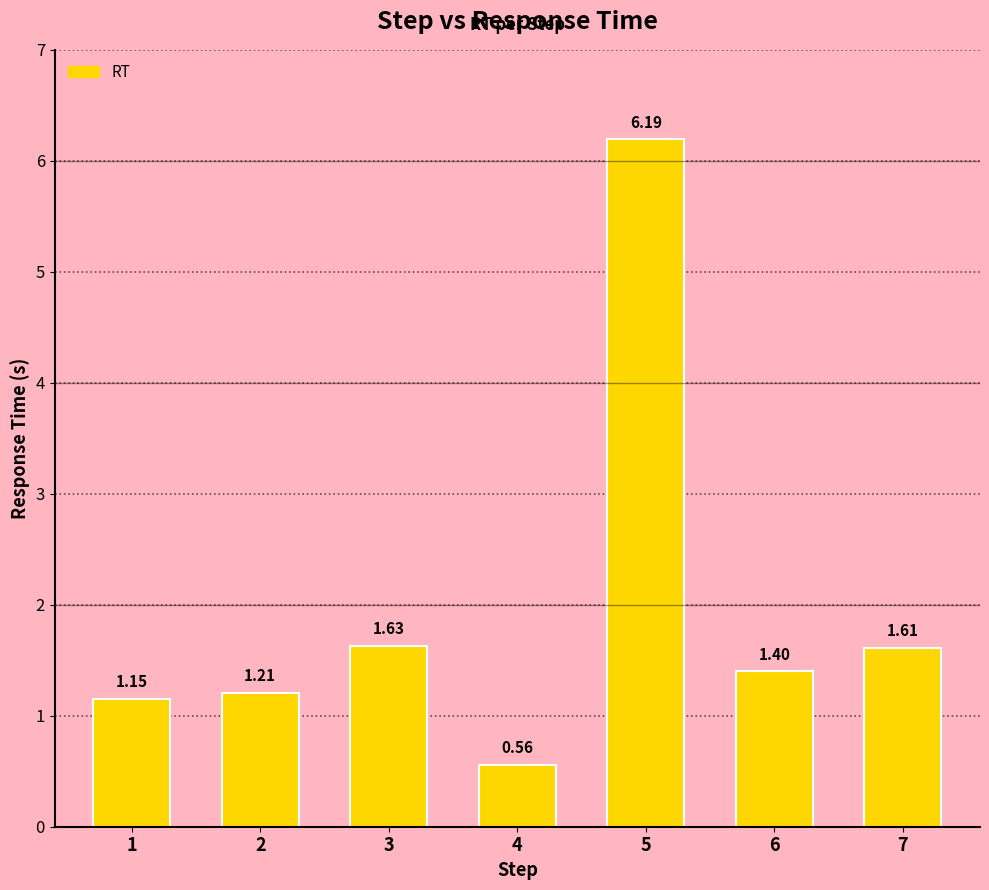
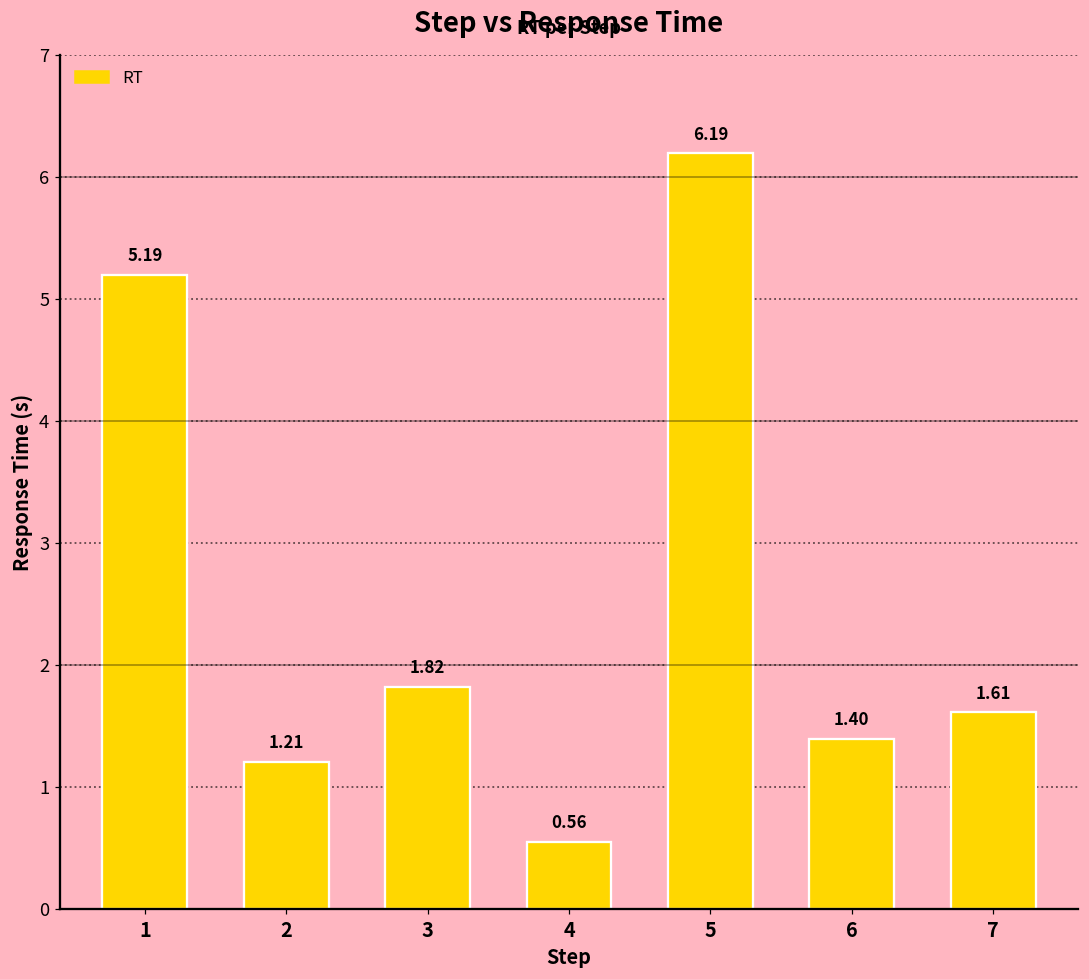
  {
-   "1": 1.15,
+   "1": 5.19,
    "2": 1.21,
-   "3": 1.63,
+   "3": 1.82,
    "4": 0.56,
    "5": 6.19,
    "6": 1.40,
    "7": 1.61
  }
